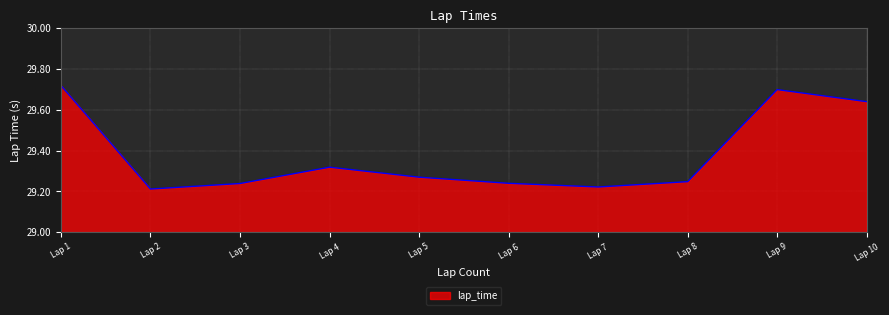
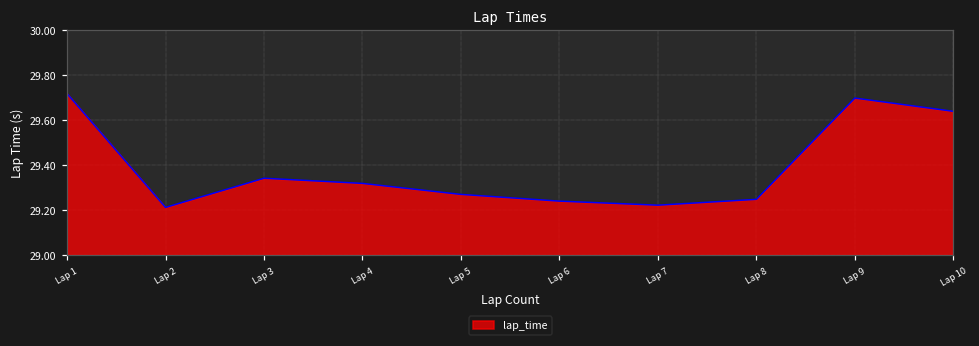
  {
    "Lap 1": 29.72,
    "Lap 2": 29.21,
-   "Lap 3": 29.24,
+   "Lap 3": 29.34,
    "Lap 4": 29.32,
    "Lap 5": 29.27,
    "Lap 6": 29.24,
    "Lap 7": 29.22,
    "Lap 8": 29.25,
    "Lap 9": 29.70,
    "Lap 10": 29.64
  }
